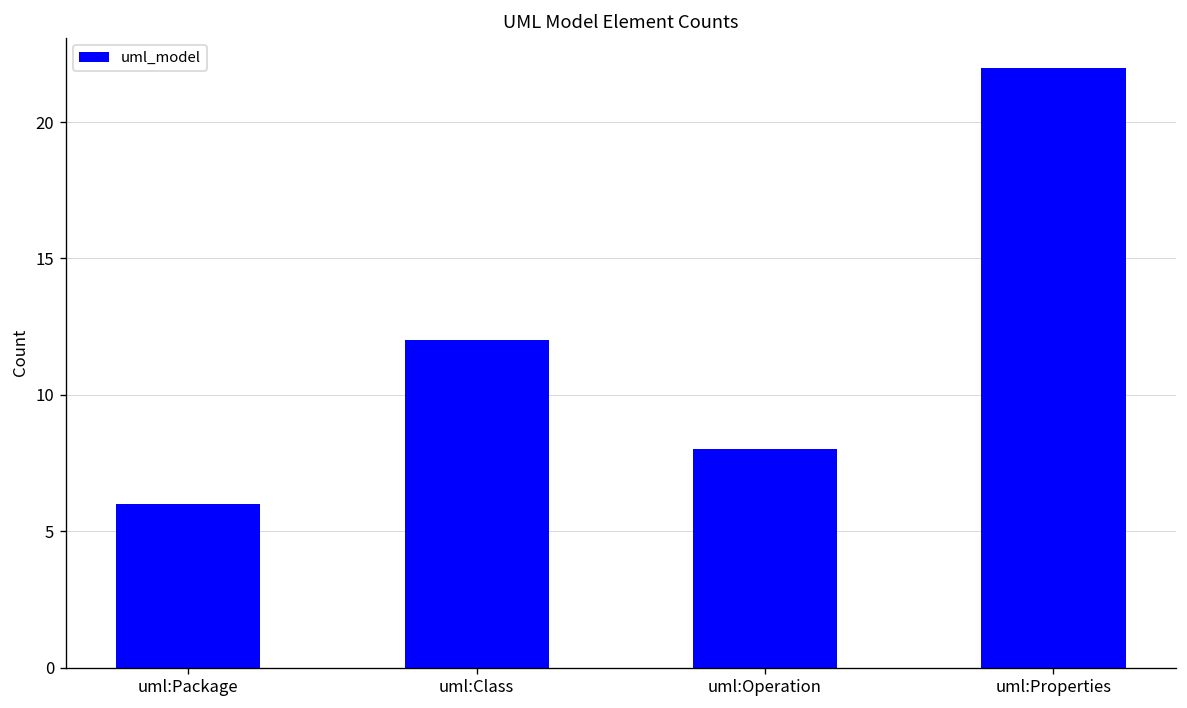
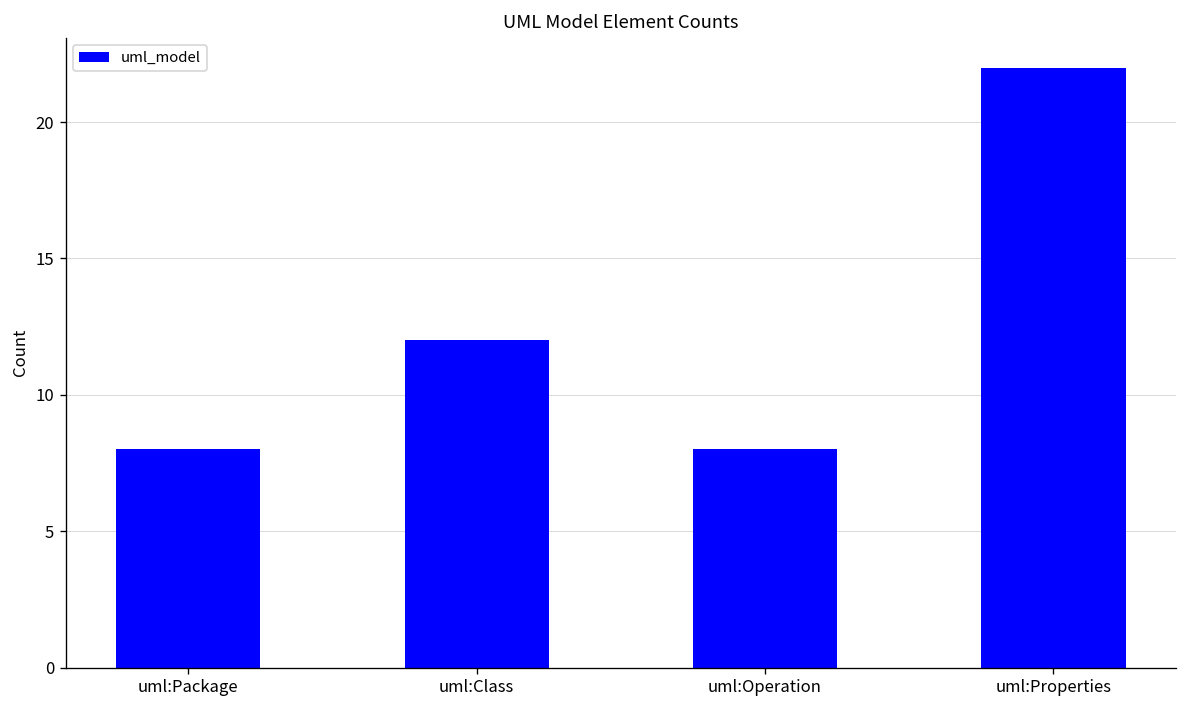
  {
-   "uml:Package": 6,
+   "uml:Package": 8,
    "uml:Class": 12,
    "uml:Operation": 8,
    "uml:Properties": 22
  }
